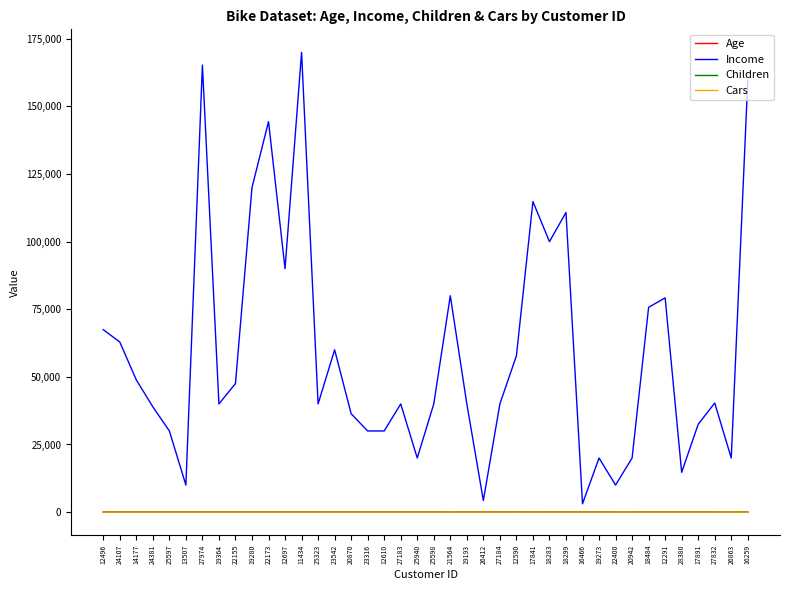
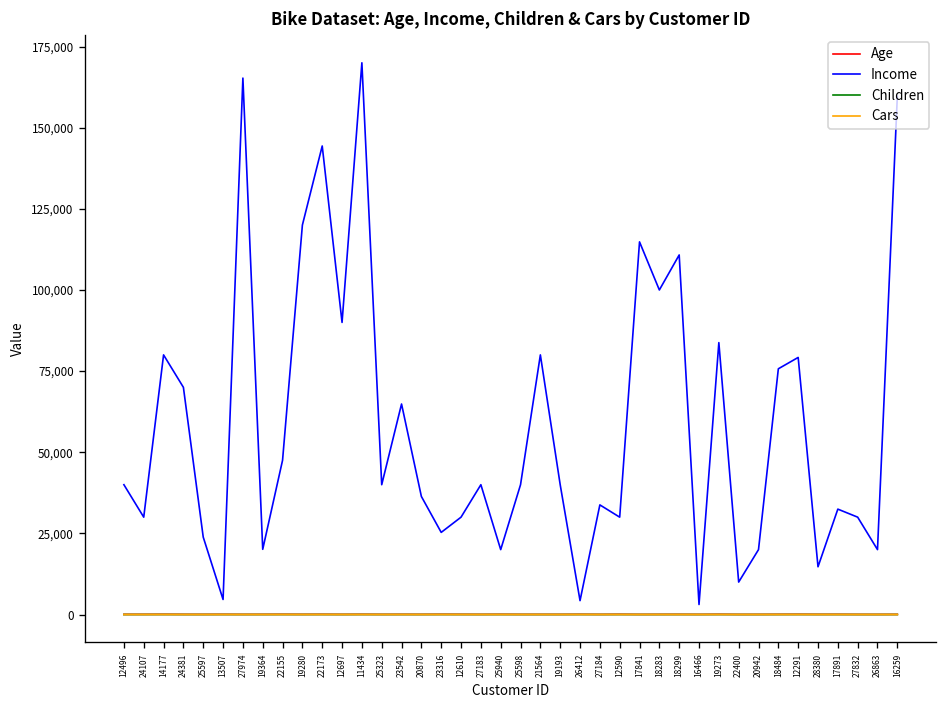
  {
    "Cars": {
      "12496": "0",
      "24107": "0",
      "14177": "0",
      "24381": "0",
      "25597": "0",
      "13507": "0",
      "27974": "0",
      "19364": "0",
      "22155": "0",
      "19280": "0",
      "22173": "0",
      "12697": "0",
      "11434": "0",
      "25323": "0",
      "23542": "0",
      "20870": "0",
      "23316": "0",
      "12610": "0",
      "27183": "0",
      "25940": "0",
      "25598": "0",
      "21564": "0",
      "19193": "0",
      "26412": "0",
      "27184": "0",
      "12590": "0",
      "17841": "0",
      "18283": "0",
      "18299": "0",
      "16466": "0",
      "19273": "0",
      "22400": "0",
      "20942": "0",
      "18484": "0",
      "12291": "0",
      "28380": "0",
      "17891": "0",
      "27832": "0",
      "26863": "0",
      "16259": "0"
    },
    "Income": {
-     "12496": "67,000",
-     "24107": "63,000",
-     "14177": "49,000",
-     "24381": "39,000",
-     "25597": "30,000",
-     "13507": "10,000",
+     "12496": "40,000",
+     "24107": "30,000",
+     "14177": "80,000",
+     "24381": "70,000",
+     "25597": "24,000",
+     "13507": "5,000",
      "27974": "165,000",
-     "19364": "40,000",
+     "19364": "20,000",
      "22155": "48,000",
      "19280": "120,000",
      "22173": "144,000",
      "12697": "90,000",
      "11434": "170,000",
      "25323": "40,000",
-     "23542": "60,000",
+     "23542": "65,000",
      "20870": "36,000",
-     "23316": "30,000",
+     "23316": "25,000",
      "12610": "30,000",
      "27183": "40,000",
      "25940": "20,000",
      "25598": "40,000",
      "21564": "80,000",
      "19193": "40,000",
      "26412": "4,000",
-     "27184": "40,000",
-     "12590": "58,000",
+     "27184": "34,000",
+     "12590": "30,000",
      "17841": "115,000",
      "18283": "100,000",
      "18299": "111,000",
      "16466": "3,000",
-     "19273": "20,000",
+     "19273": "84,000",
      "22400": "10,000",
      "20942": "20,000",
      "18484": "76,000",
      "12291": "79,000",
      "28380": "15,000",
      "17891": "32,000",
-     "27832": "40,000",
+     "27832": "30,000",
      "26863": "20,000"
    }
  }
